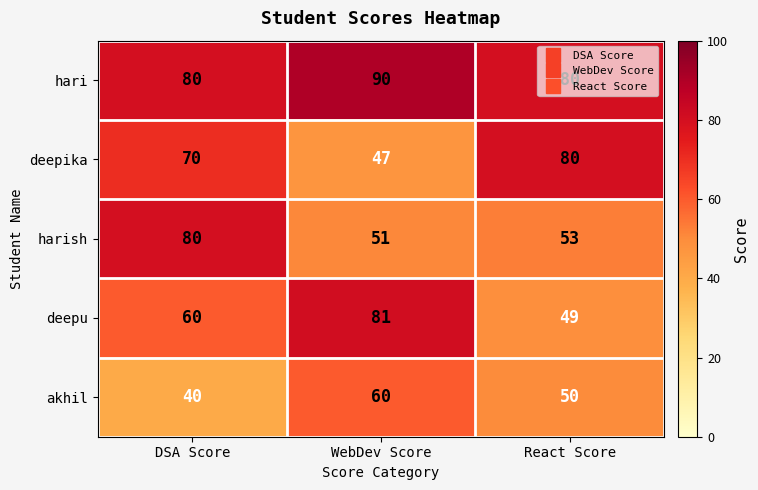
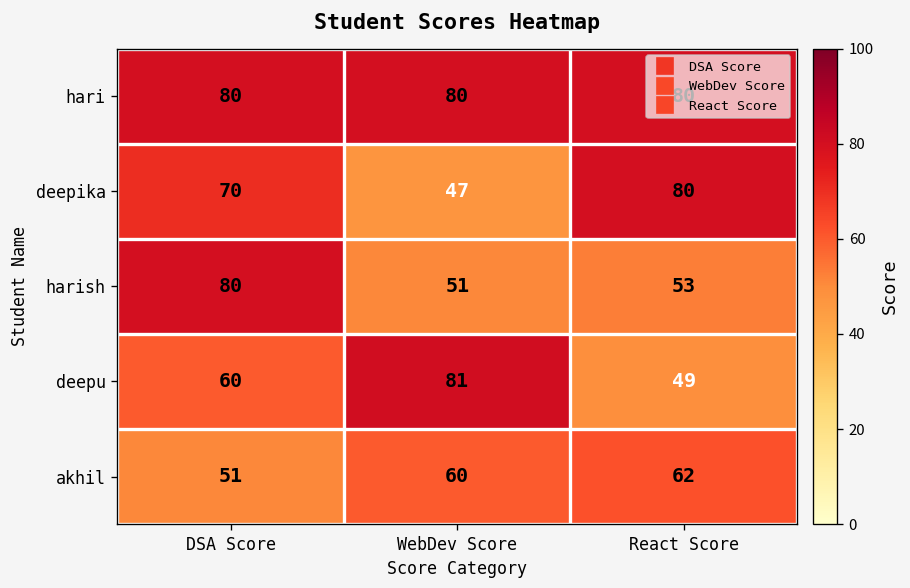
  {
    "hari": {
      "DSA Score": 80,
-     "WebDev Score": 90
+     "WebDev Score": 80
    },
    "deepika": {
      "DSA Score": 70,
      "WebDev Score": 47,
      "React Score": 80
    },
    "harish": {
      "DSA Score": 80,
      "WebDev Score": 51,
      "React Score": 53
    },
    "deepu": {
      "DSA Score": 60,
      "WebDev Score": 81,
      "React Score": 49
    },
    "akhil": {
-     "DSA Score": 40,
+     "DSA Score": 51,
      "WebDev Score": 60,
-     "React Score": 50
+     "React Score": 62
    }
  }
